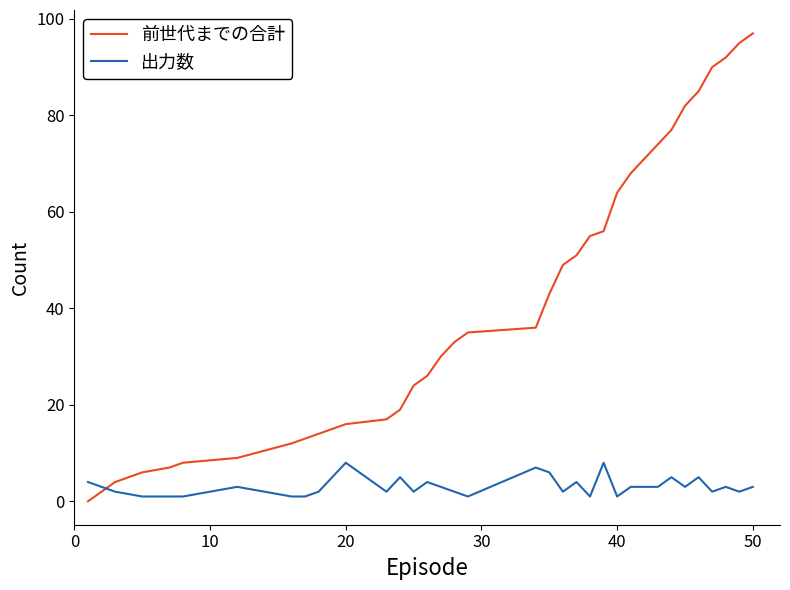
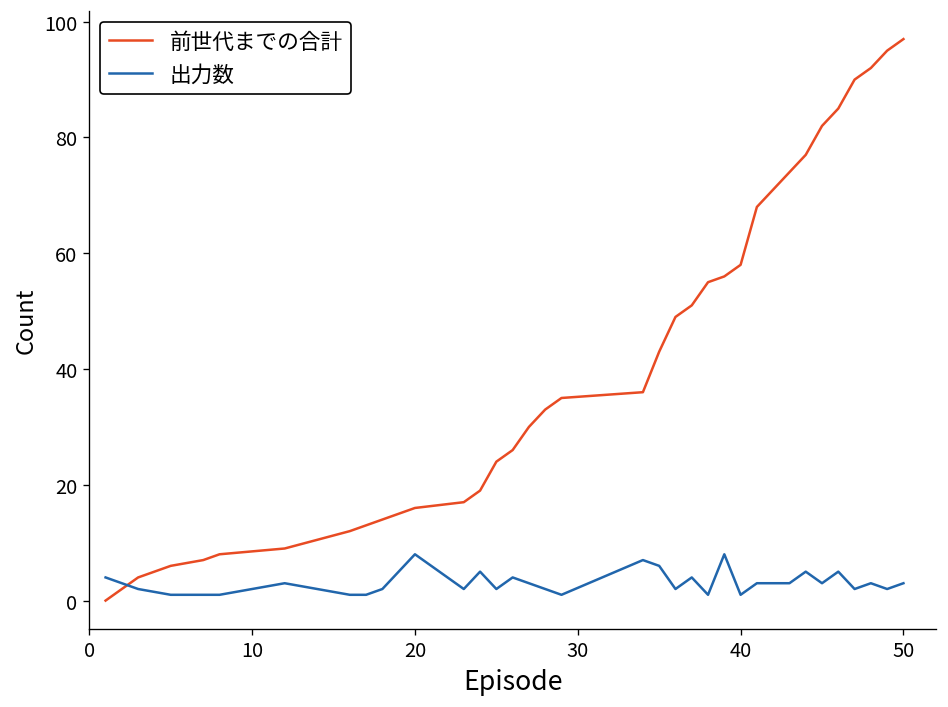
  {
    "前世代までの合計": {
      "20": 16,
-     "40": 64,
+     "40": 58,
      "50": 97
    },
    "出力数": {
      "20": 8,
      "40": 1,
      "50": 3
    }
  }
